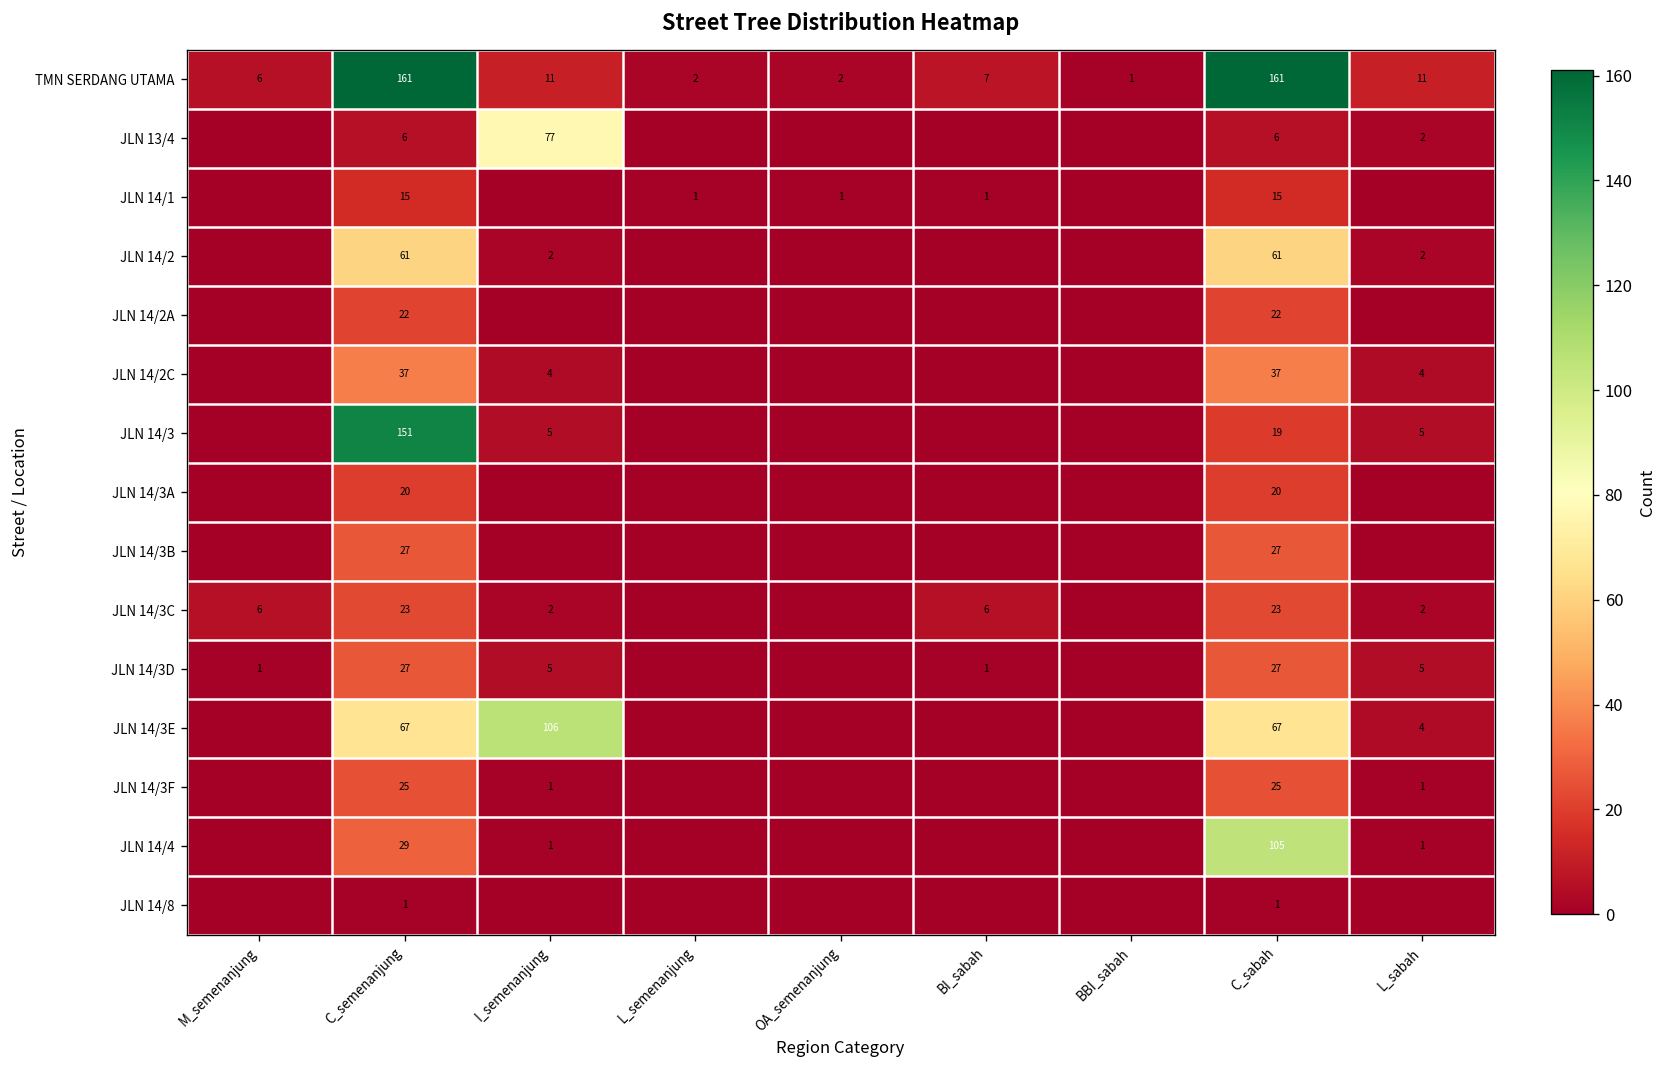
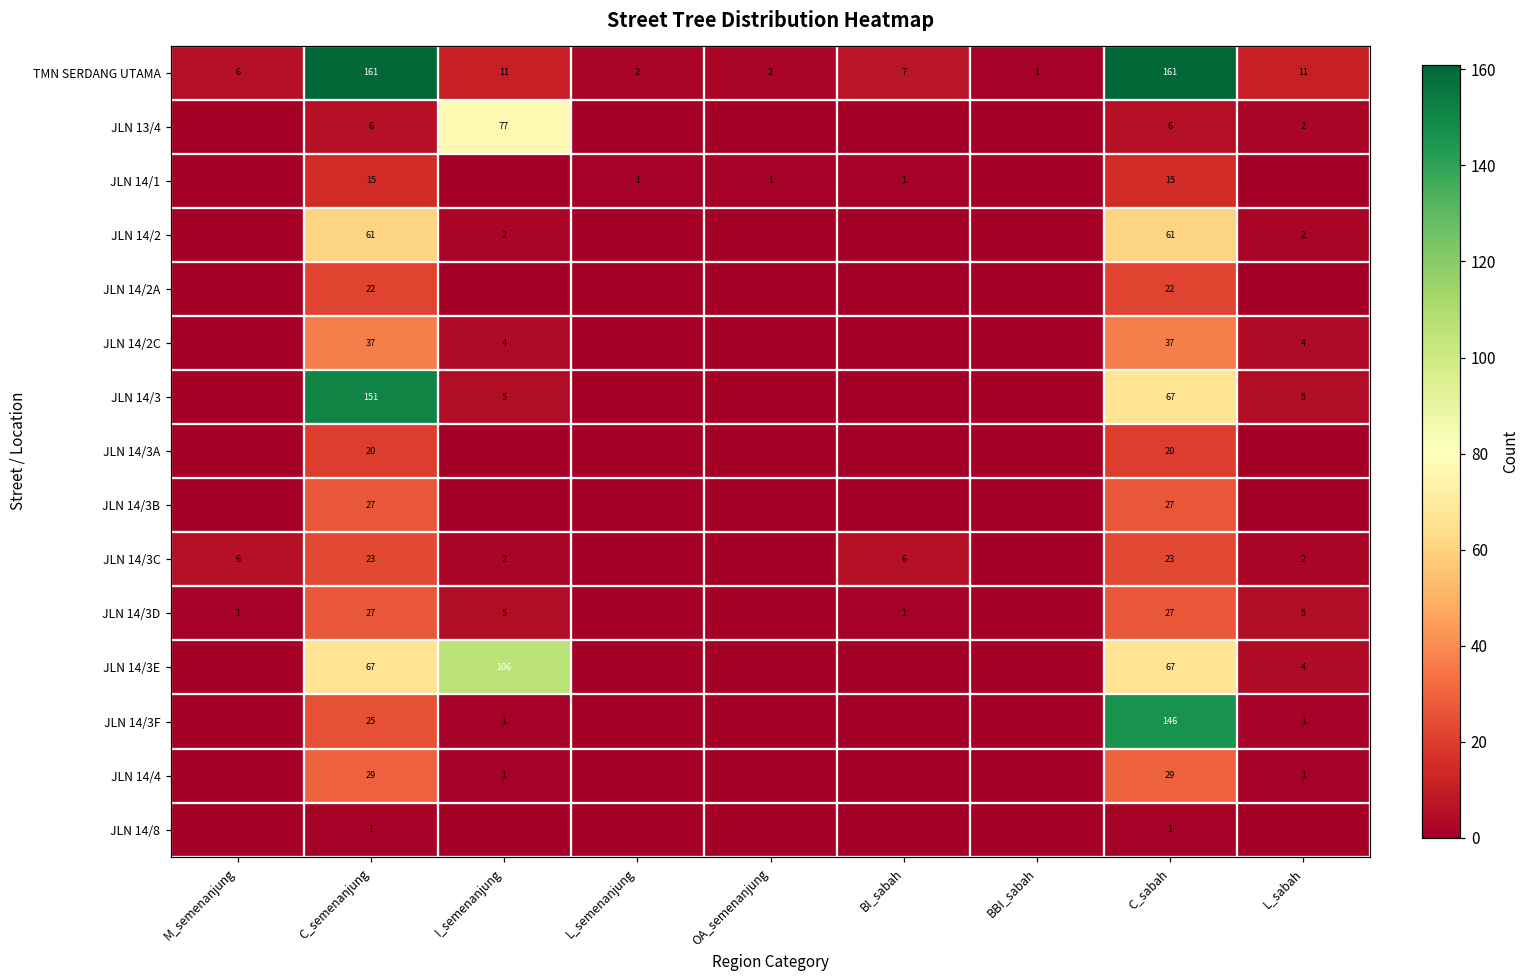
  {
    "TMN SERDANG UTAMA": {
      "M_semenanjung": 6,
      "C_semenanjung": 161,
      "I_semenanjung": 11,
      "L_semenanjung": 2,
      "OA_semenanjung": 2,
      "BI_sabah": 7,
      "BBI_sabah": 1,
      "C_sabah": 161,
      "L_sabah": 11
    },
    "JLN 13/4": {
      "C_semenanjung": 6,
      "I_semenanjung": 77,
      "C_sabah": 6,
      "L_sabah": 2
    },
    "JLN 14/1": {
      "C_semenanjung": 15,
      "L_semenanjung": 1,
      "OA_semenanjung": 1,
      "BI_sabah": 1,
      "C_sabah": 15
    },
    "JLN 14/2": {
      "C_semenanjung": 61,
      "I_semenanjung": 2,
      "C_sabah": 61,
      "L_sabah": 2
    },
    "JLN 14/2A": {
      "C_semenanjung": 22,
      "C_sabah": 22
    },
    "JLN 14/2C": {
      "C_semenanjung": 37,
      "I_semenanjung": 4,
      "C_sabah": 37,
      "L_sabah": 4
    },
    "JLN 14/3": {
      "C_semenanjung": 151,
      "I_semenanjung": 5,
-     "C_sabah": 19,
+     "C_sabah": 67,
      "L_sabah": 5
    },
    "JLN 14/3A": {
      "C_semenanjung": 20,
      "C_sabah": 20
    },
    "JLN 14/3B": {
      "C_semenanjung": 27,
      "C_sabah": 27
    },
    "JLN 14/3C": {
      "M_semenanjung": 6,
      "C_semenanjung": 23,
      "I_semenanjung": 2,
      "BI_sabah": 6,
      "C_sabah": 23,
      "L_sabah": 2
    },
    "JLN 14/3D": {
      "M_semenanjung": 1,
      "C_semenanjung": 27,
      "I_semenanjung": 5,
      "BI_sabah": 1,
      "C_sabah": 27,
      "L_sabah": 5
    },
    "JLN 14/3E": {
      "C_semenanjung": 67,
      "I_semenanjung": 106,
      "C_sabah": 67,
      "L_sabah": 4
    },
    "JLN 14/3F": {
      "C_semenanjung": 25,
      "I_semenanjung": 1,
-     "C_sabah": 25,
+     "C_sabah": 146,
      "L_sabah": 1
    },
    "JLN 14/4": {
      "C_semenanjung": 29,
      "I_semenanjung": 1,
-     "C_sabah": 105,
+     "C_sabah": 29,
      "L_sabah": 1
    },
    "JLN 14/8": {
      "C_semenanjung": 1,
      "C_sabah": 1
    }
  }
